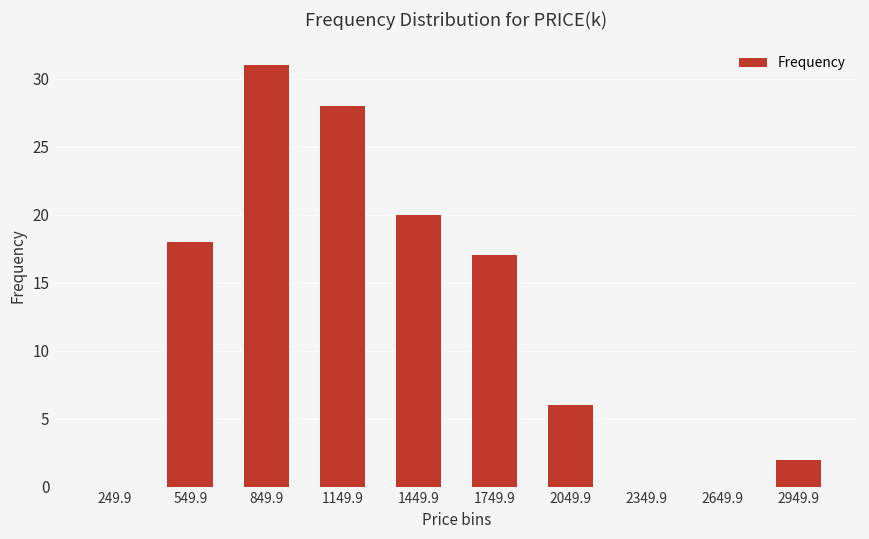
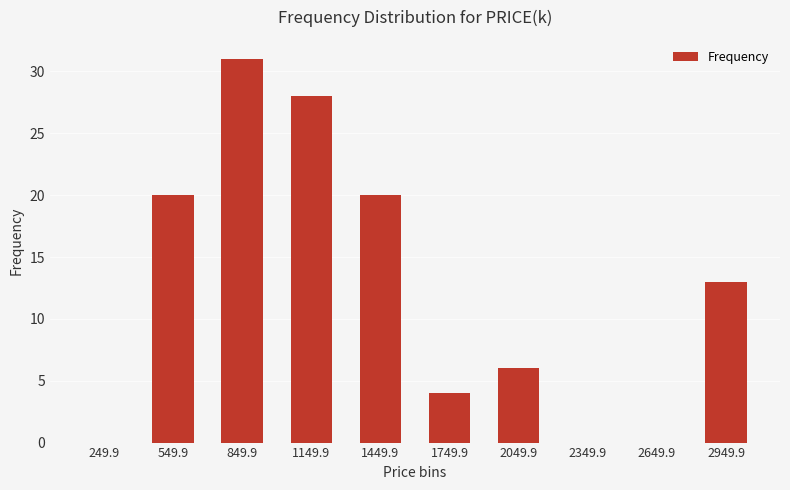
  {
    "249.9": 0,
-   "549.9": 18,
+   "549.9": 20,
    "849.9": 31,
    "1149.9": 28,
    "1449.9": 20,
-   "1749.9": 17,
+   "1749.9": 4,
    "2049.9": 6,
    "2349.9": 0,
    "2649.9": 0,
-   "2949.9": 2
+   "2949.9": 13
  }
